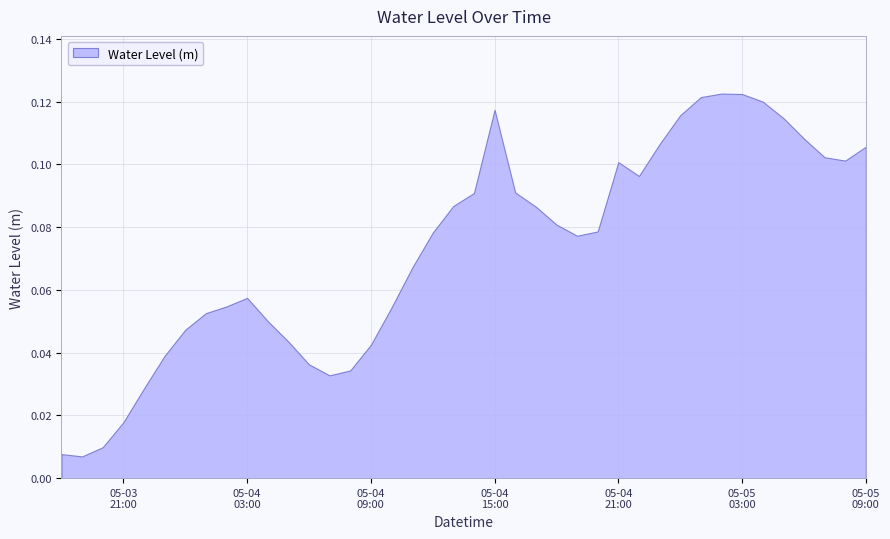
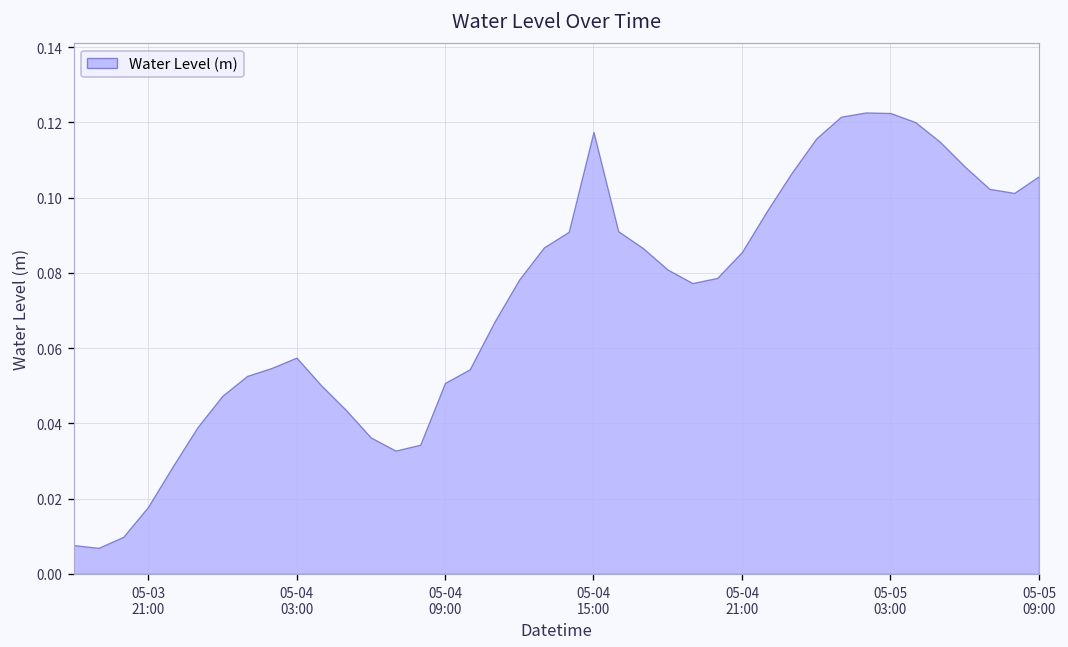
  {
    "05-03 21:00": 0.018,
    "05-04 03:00": 0.057,
-   "05-04 09:00": 0.042,
+   "05-04 09:00": 0.051,
    "05-04 15:00": 0.117,
-   "05-04 21:00": 0.101,
+   "05-04 21:00": 0.086,
    "05-05 03:00": 0.122,
    "05-05 09:00": 0.106
  }
